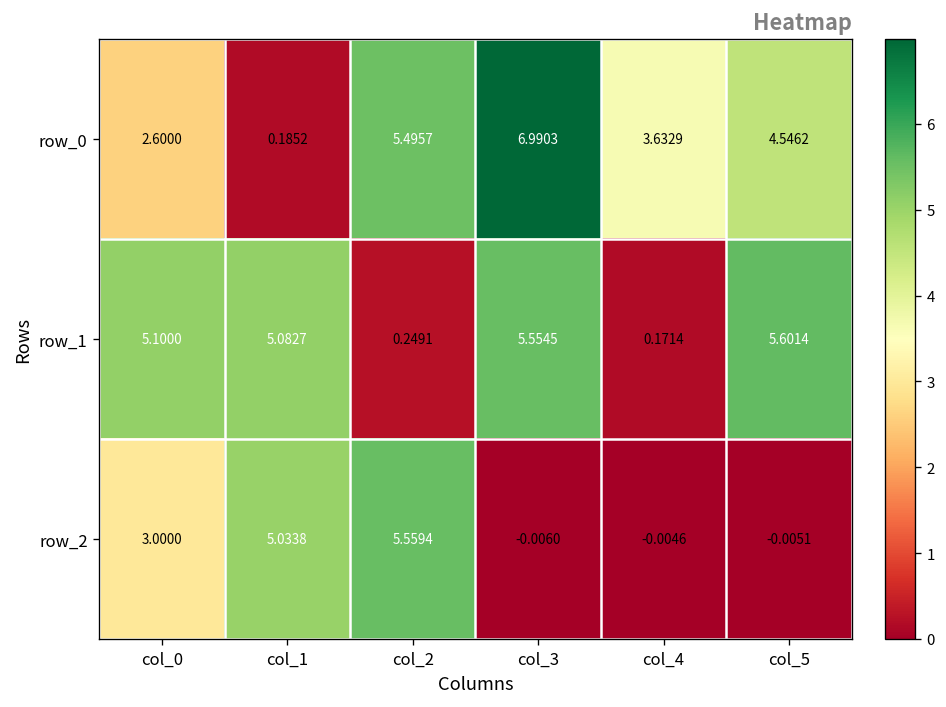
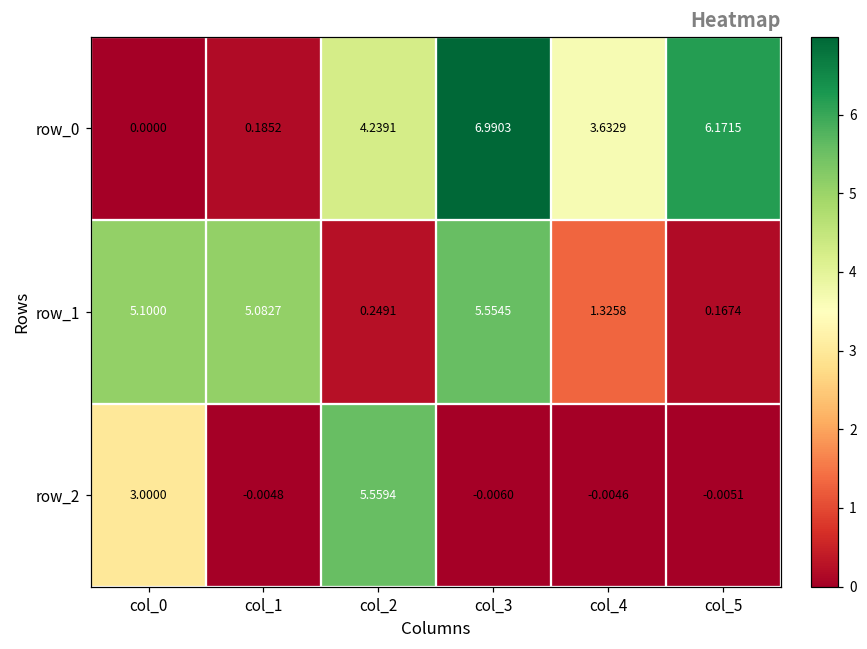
  {
    "row_0": {
-     "col_0": 2.6000,
+     "col_0": 0.0000,
      "col_1": 0.1852,
-     "col_2": 5.4957,
+     "col_2": 4.2391,
      "col_3": 6.9903,
      "col_4": 3.6329,
-     "col_5": 4.5462
+     "col_5": 6.1715
    },
    "row_1": {
      "col_0": 5.1000,
      "col_1": 5.0827,
      "col_2": 0.2491,
      "col_3": 5.5545,
-     "col_4": 0.1714,
-     "col_5": 5.6014
+     "col_4": 1.3258,
+     "col_5": 0.1674
    },
    "row_2": {
      "col_0": 3.0000,
-     "col_1": 5.0338,
+     "col_1": -0.0048,
      "col_2": 5.5594,
      "col_3": -0.0060,
      "col_4": -0.0046,
      "col_5": -0.0051
    }
  }
